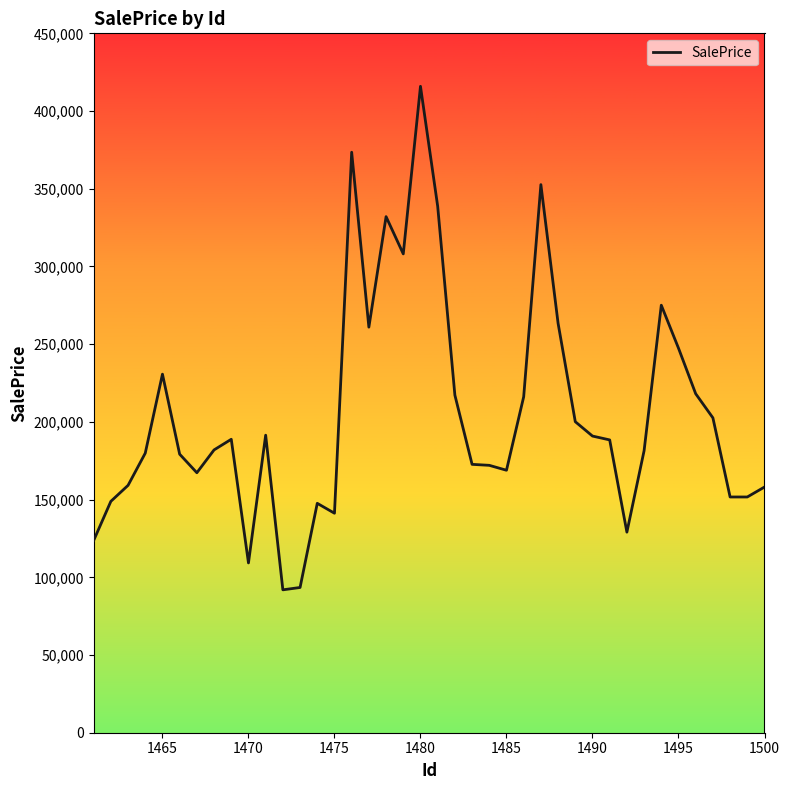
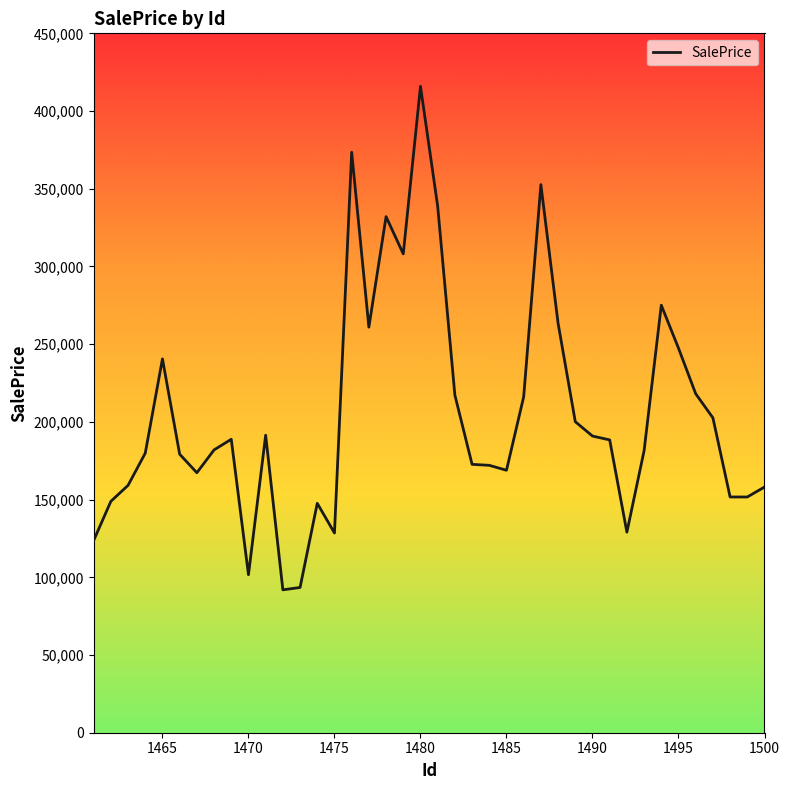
  {
-   "1465": "231,000",
-   "1470": "109,000",
-   "1475": "141,000",
+   "1465": "241,000",
+   "1470": "102,000",
+   "1475": "129,000",
    "1480": "416,000",
    "1485": "169,000",
    "1490": "191,000",
    "1495": "247,000",
    "1500": "158,000"
  }
